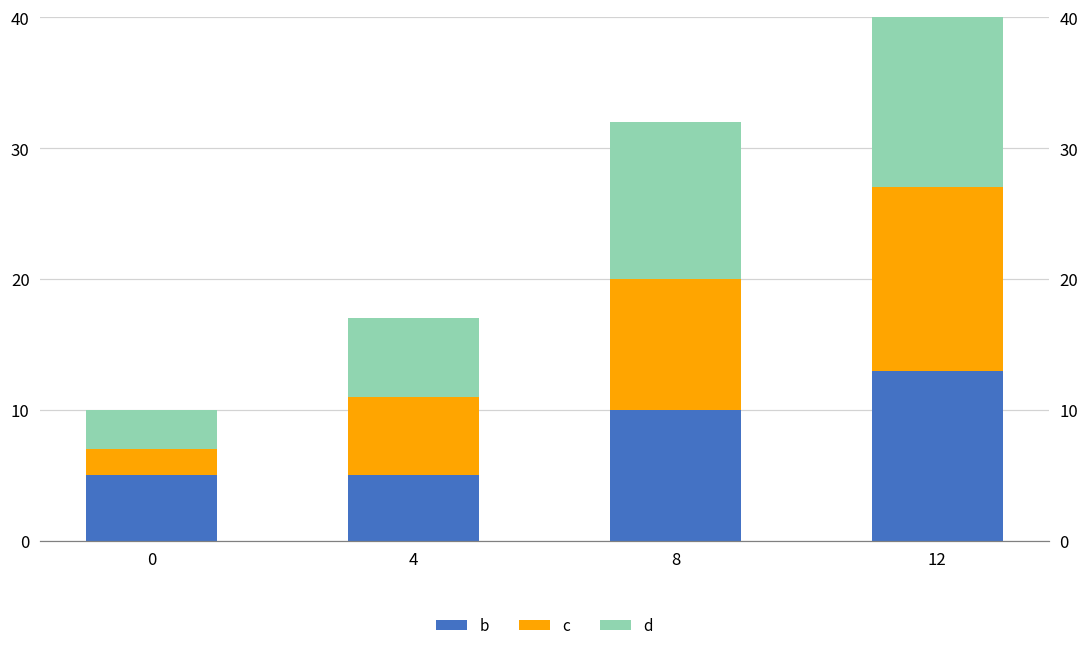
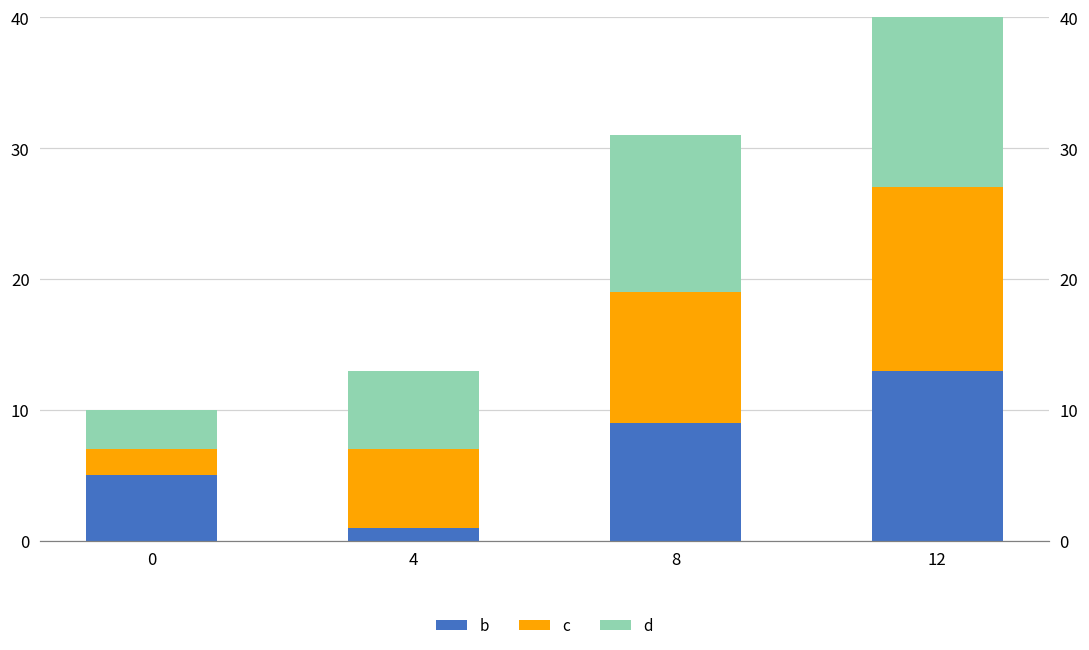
  {
    "b": {
      "0": 5,
-     "4": 5,
-     "8": 10,
+     "4": 1,
+     "8": 9,
      "12": 13
    },
    "c": {
      "0": 2,
      "4": 6,
      "8": 10,
      "12": 14
    },
    "d": {
      "0": 3,
      "4": 6,
      "8": 12
    }
  }
